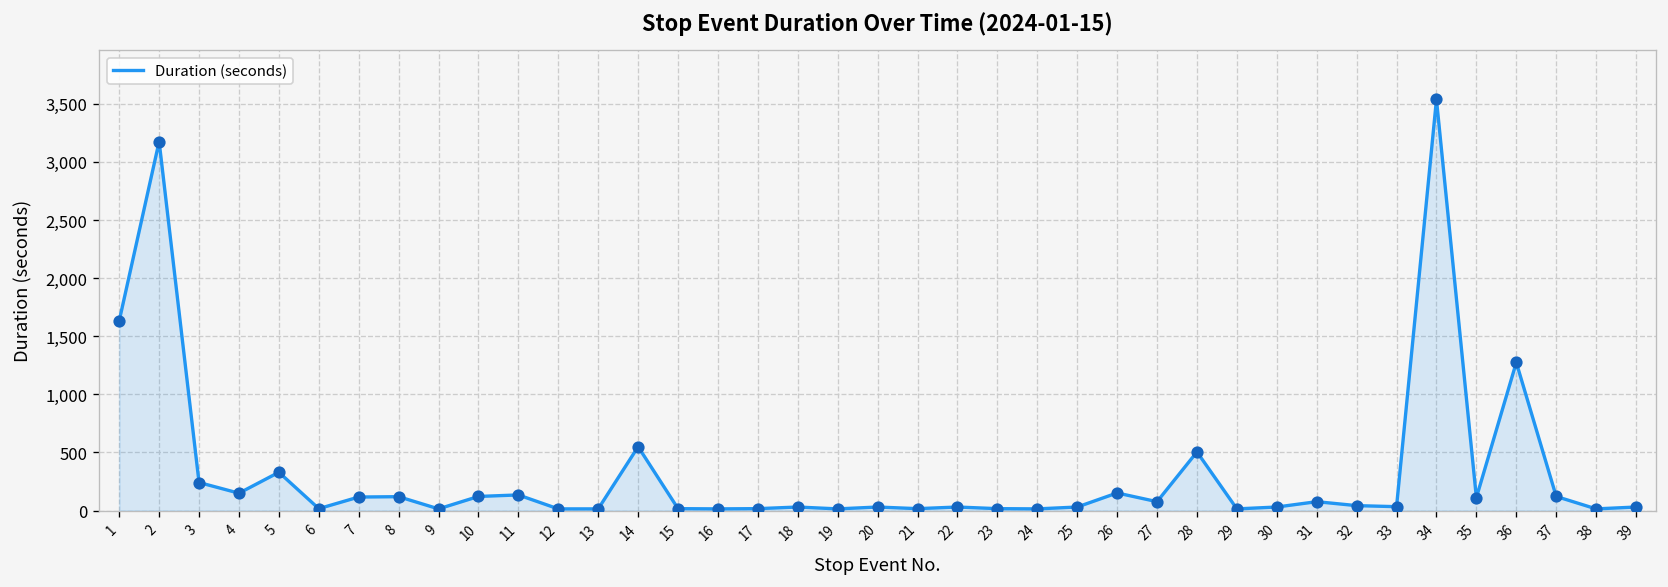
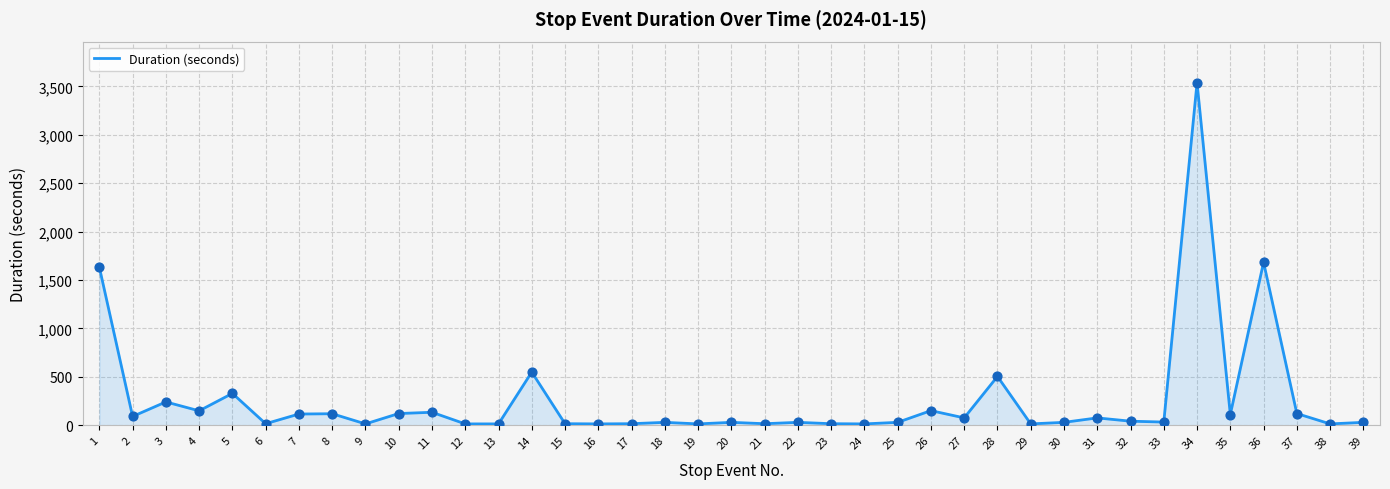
  {
    "1": "1,600",
-   "2": "3,200",
+   "2": "100",
    "3": "200",
    "4": "100",
    "5": "300",
    "6": "0",
    "7": "100",
    "8": "100",
    "9": "0",
    "10": "100",
    "11": "100",
    "12": "0",
    "13": "0",
    "14": "500",
    "15": "0",
    "16": "0",
    "17": "0",
    "18": "0",
    "19": "0",
    "20": "0",
    "21": "0",
    "22": "0",
    "23": "0",
    "24": "0",
    "25": "0",
    "26": "200",
    "27": "100",
    "28": "500",
    "29": "0",
    "30": "0",
    "31": "100",
    "32": "0",
    "33": "0",
    "34": "3,500",
    "35": "100",
-   "36": "1,300",
+   "36": "1,700",
    "37": "100",
    "38": "0",
    "39": "0"
  }
